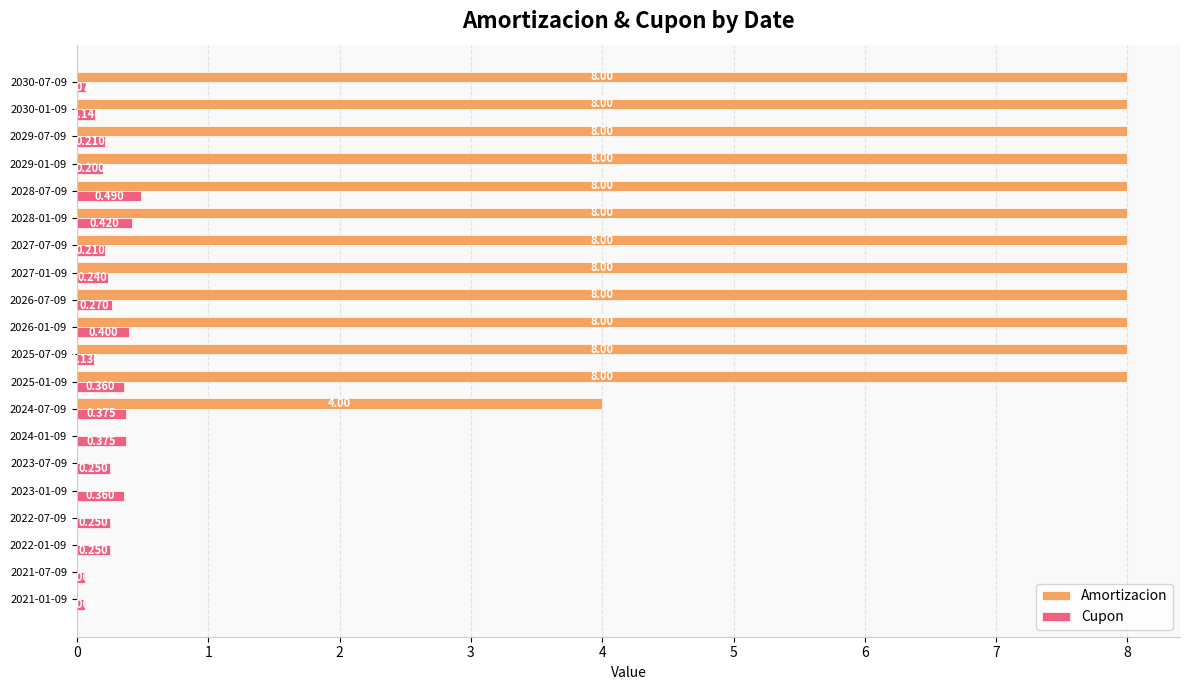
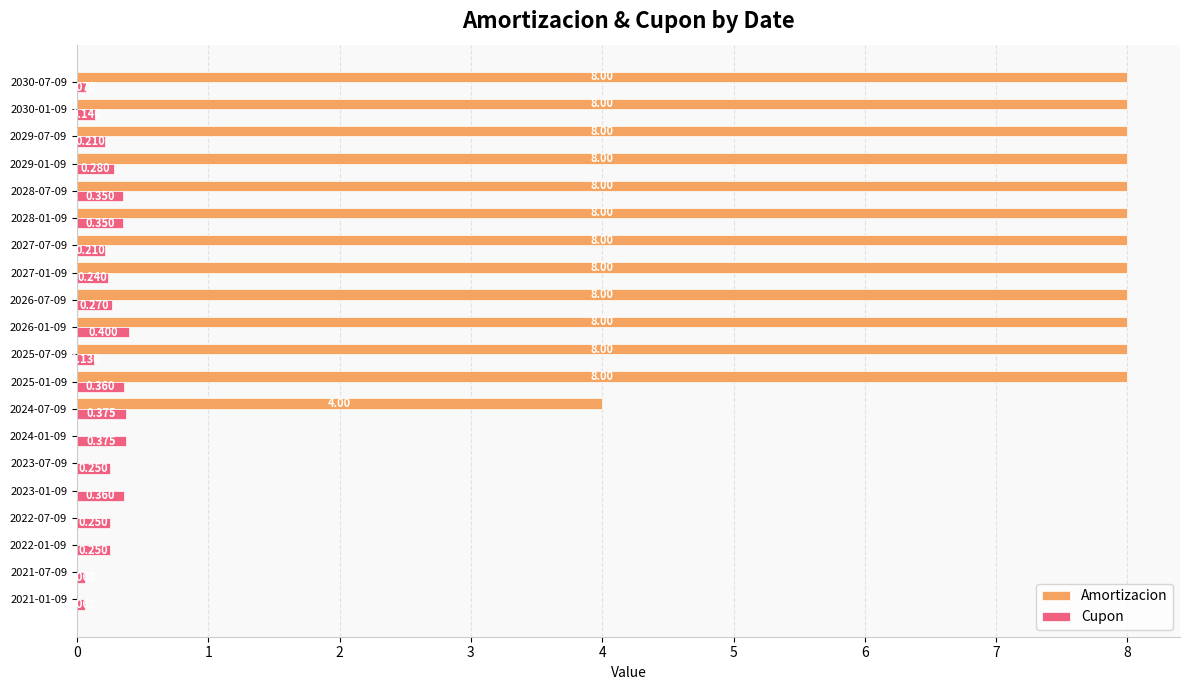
  {
    "Amortizacion": {
      "2030-07-09": 8.00,
      "2030-01-09": 8.00,
      "2029-07-09": 8.00,
      "2029-01-09": 8.00,
      "2028-07-09": 8.00,
      "2028-01-09": 8.00,
      "2027-07-09": 8.00,
      "2027-01-09": 8.00,
      "2026-07-09": 8.00,
      "2026-01-09": 8.00,
      "2025-07-09": 8.00,
      "2025-01-09": 8.00,
      "2024-07-09": 4.00
    },
    "Cupon": {
      "2029-07-09": 0.210,
-     "2029-01-09": 0.200,
-     "2028-07-09": 0.490,
-     "2028-01-09": 0.420,
+     "2029-01-09": 0.280,
+     "2028-07-09": 0.350,
+     "2028-01-09": 0.350,
      "2027-07-09": 0.210,
      "2027-01-09": 0.240,
      "2026-07-09": 0.270,
      "2026-01-09": 0.400,
      "2025-01-09": 0.360,
      "2024-07-09": 0.375,
      "2024-01-09": 0.375,
      "2023-07-09": 0.250,
      "2023-01-09": 0.360,
      "2022-07-09": 0.250,
      "2022-01-09": 0.250
    }
  }
